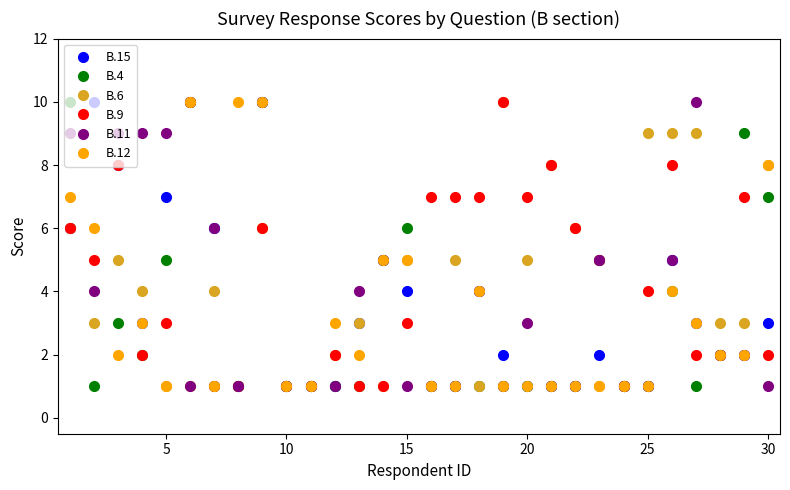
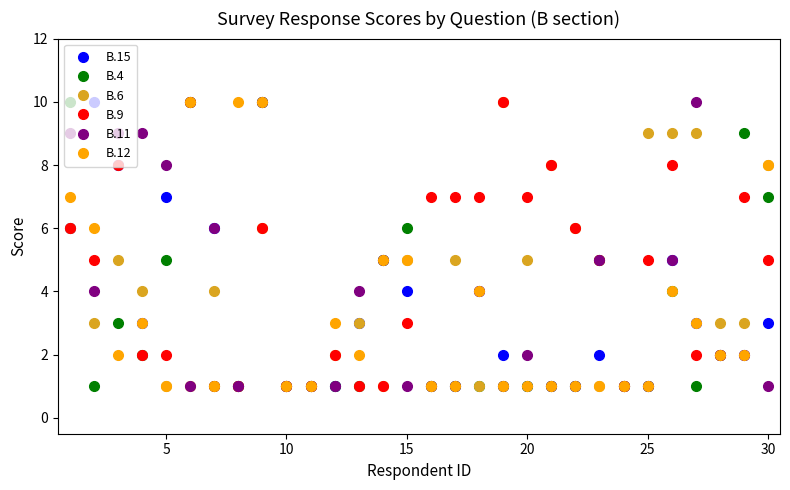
  {
    "B.15": {
      "5": 7,
      "15": 4,
      "30": 3
    },
    "B.4": {
      "5": 5,
      "15": 6,
      "30": 7
    },
    "B.9": {
-     "5": 3,
+     "5": 2,
      "15": 3,
      "20": 7,
-     "25": 4,
-     "30": 2
+     "25": 5,
+     "30": 5
    },
    "B.11": {
-     "5": 9,
+     "5": 8,
      "15": 1,
-     "20": 3,
+     "20": 2,
      "30": 1
    }
  }
